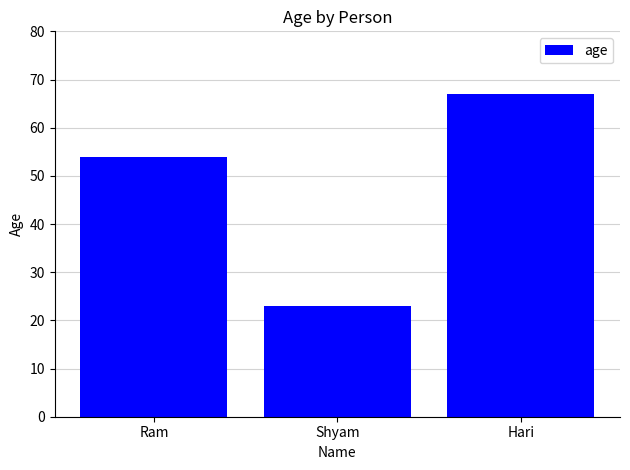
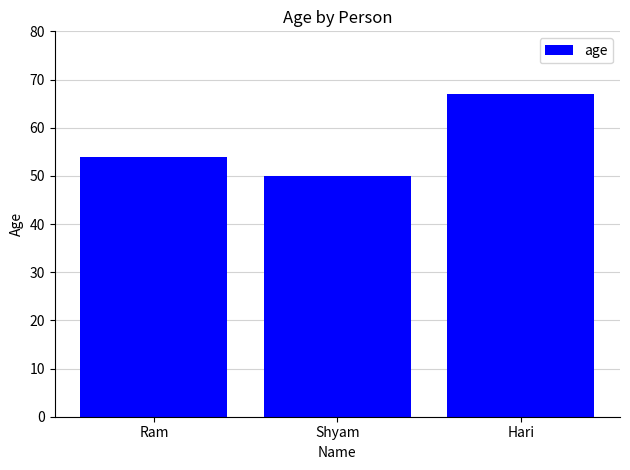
  {
    "Ram": 54,
-   "Shyam": 23,
+   "Shyam": 50,
    "Hari": 67
  }
